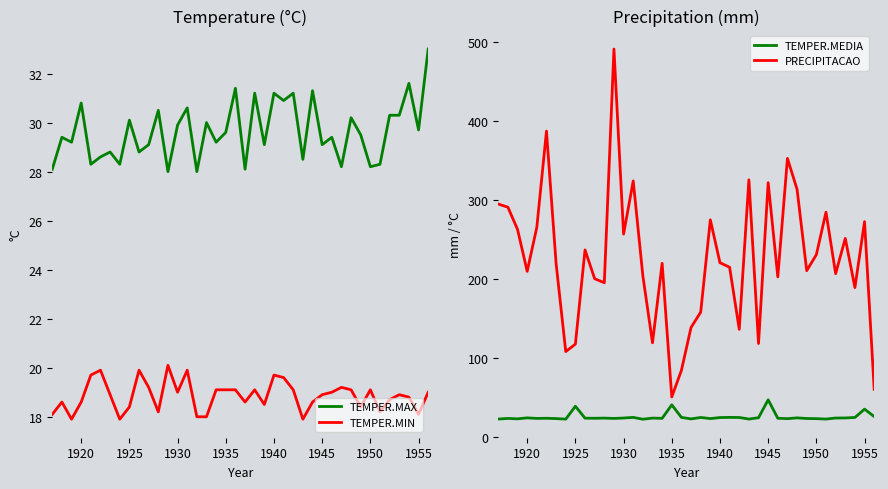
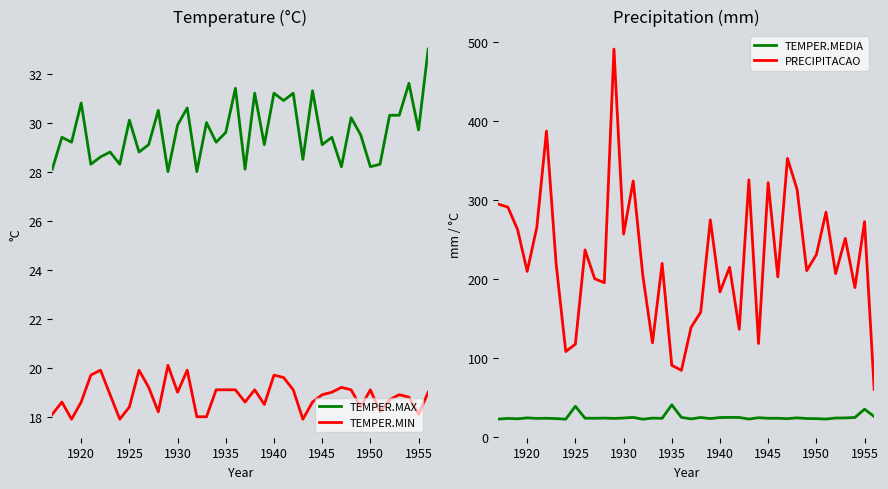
  {
    "Temperature (°C)": {
      "TEMPER.MAX": {
        "1920": 30.8,
        "1925": 30.1,
        "1930": 29.9,
        "1935": 29.6,
        "1940": 31.2,
        "1945": 29.1,
        "1950": 28.2,
        "1955": 29.7
      },
      "TEMPER.MIN": {
        "1920": 18.6,
        "1925": 18.4,
        "1930": 19.0,
        "1935": 19.1,
        "1940": 19.7,
        "1945": 18.9,
        "1950": 19.1
      }
    },
    "Precipitation (mm)": {
      "TEMPER.MEDIA": {
        "1920": 20,
        "1925": 40,
        "1930": 20,
        "1935": 40,
        "1940": 30,
-       "1945": 50,
+       "1945": 20,
        "1950": 20,
        "1955": 40
      },
      "PRECIPITACAO": {
        "1920": 210,
        "1925": 120,
        "1930": 260,
-       "1935": 50,
-       "1940": 220,
+       "1935": 90,
+       "1940": 180,
        "1945": 320,
        "1950": 230,
        "1955": 270
      }
    }
  }
